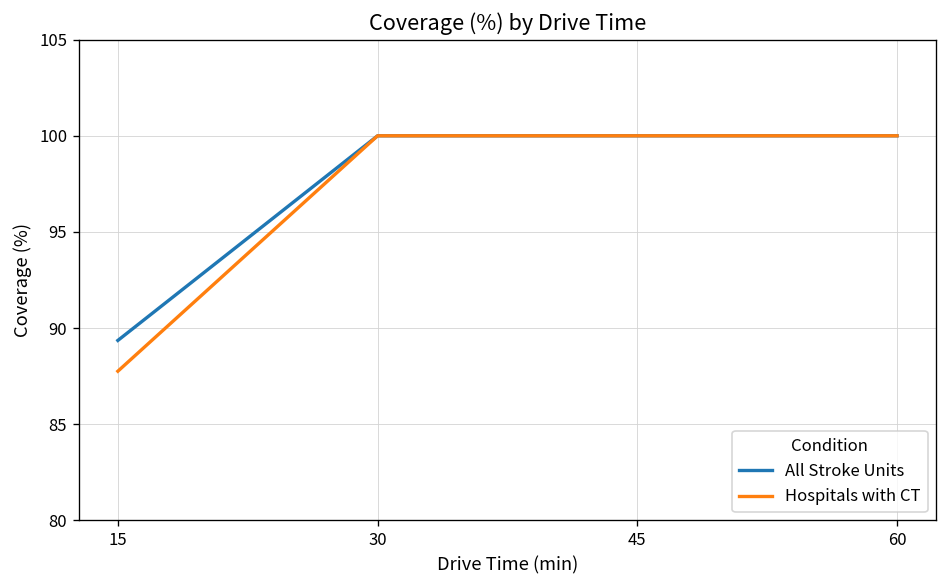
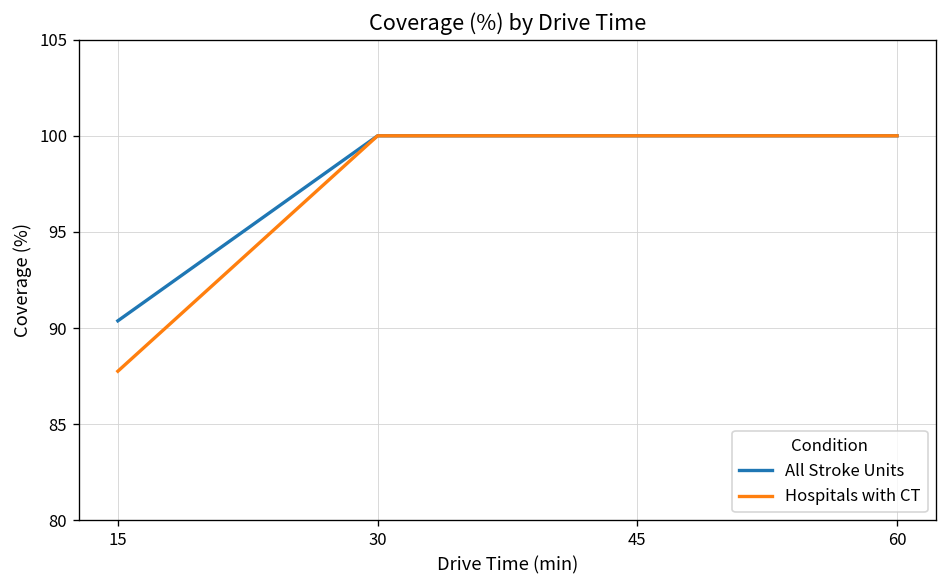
  {
    "All Stroke Units": {
-     "15": 89.4
+     "15": 90.4
    },
    "Hospitals with CT": {
      "15": 87.8
    }
  }
